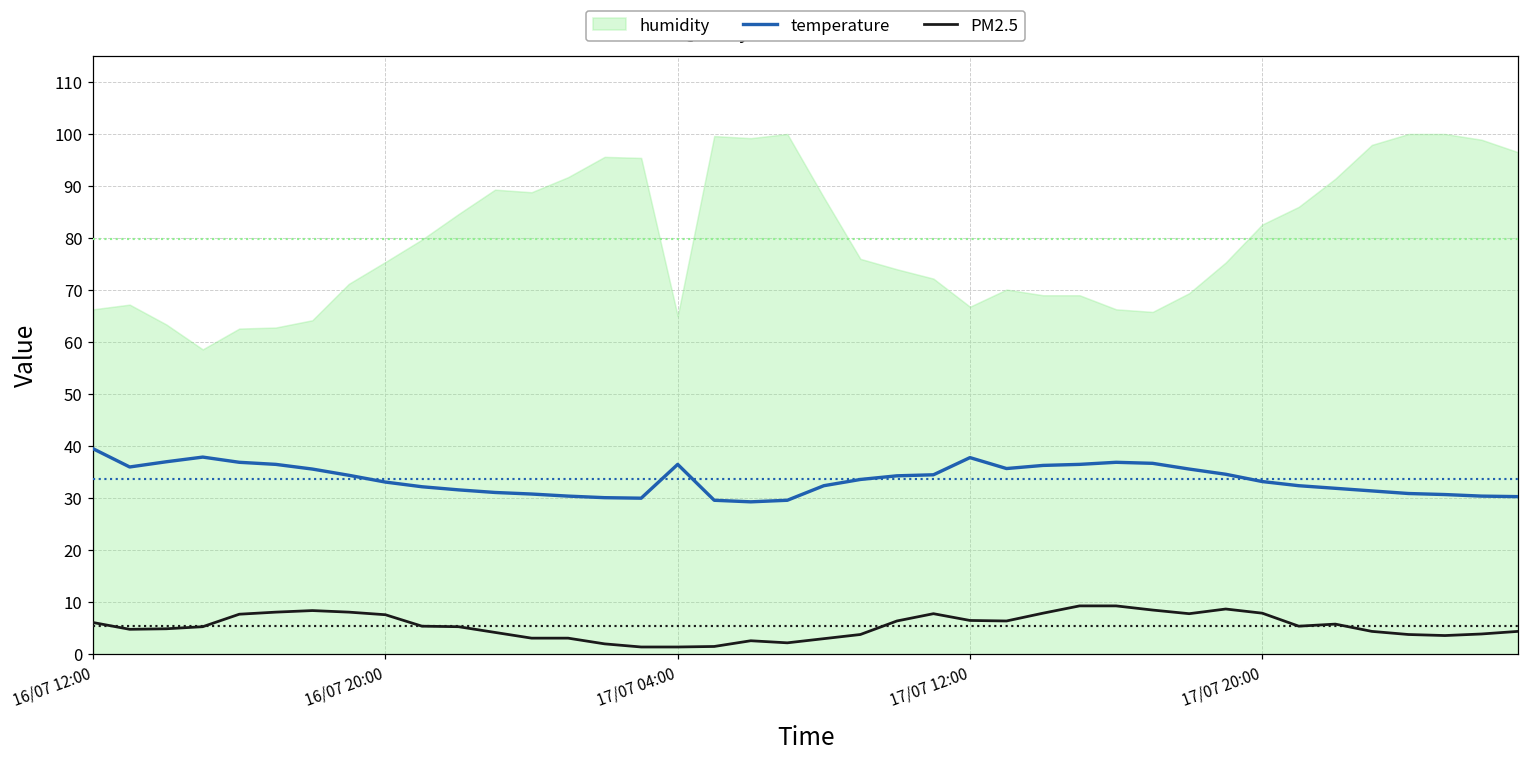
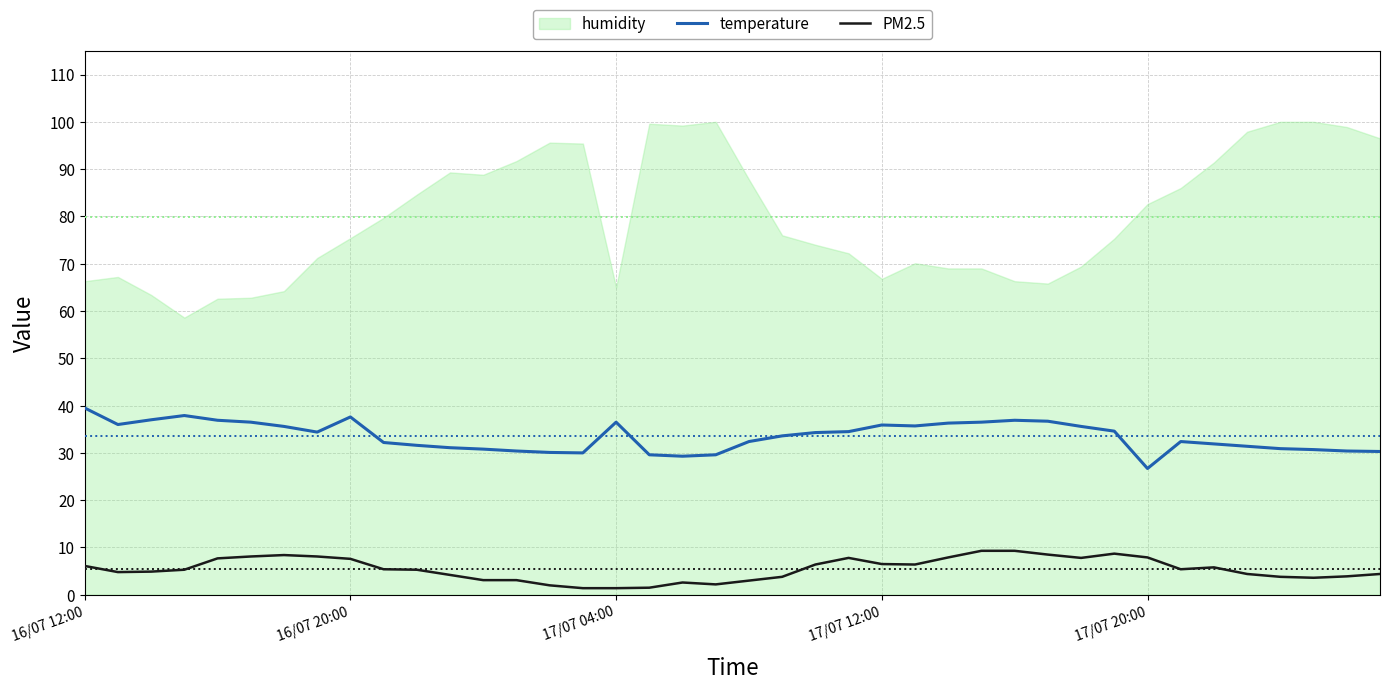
  {
    "temperature": {
      "16/07 12:00": 40,
-     "16/07 20:00": 33,
+     "16/07 20:00": 38,
      "17/07 04:00": 37,
-     "17/07 12:00": 38,
-     "17/07 20:00": 33
+     "17/07 12:00": 36,
+     "17/07 20:00": 27
    },
    "humidity": {
      "16/07 12:00": 66,
      "16/07 20:00": 75,
      "17/07 04:00": 65,
      "17/07 12:00": 67,
      "17/07 20:00": 83
    },
    "PM2.5": {
      "16/07 12:00": 6,
      "16/07 20:00": 8,
      "17/07 04:00": 1,
      "17/07 12:00": 7,
      "17/07 20:00": 8
    }
  }
